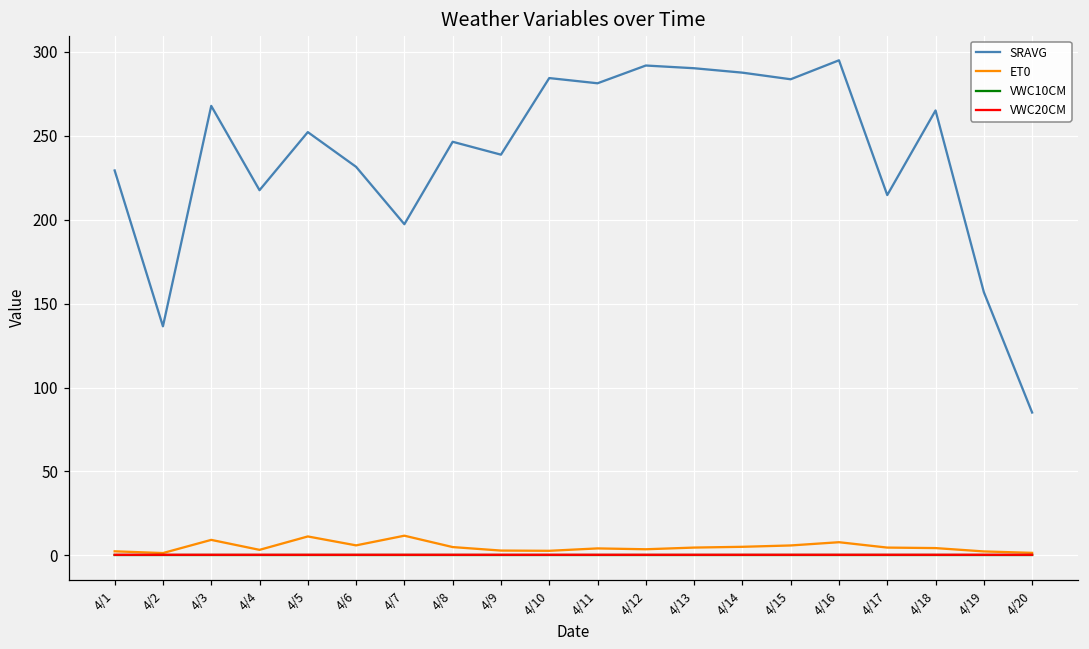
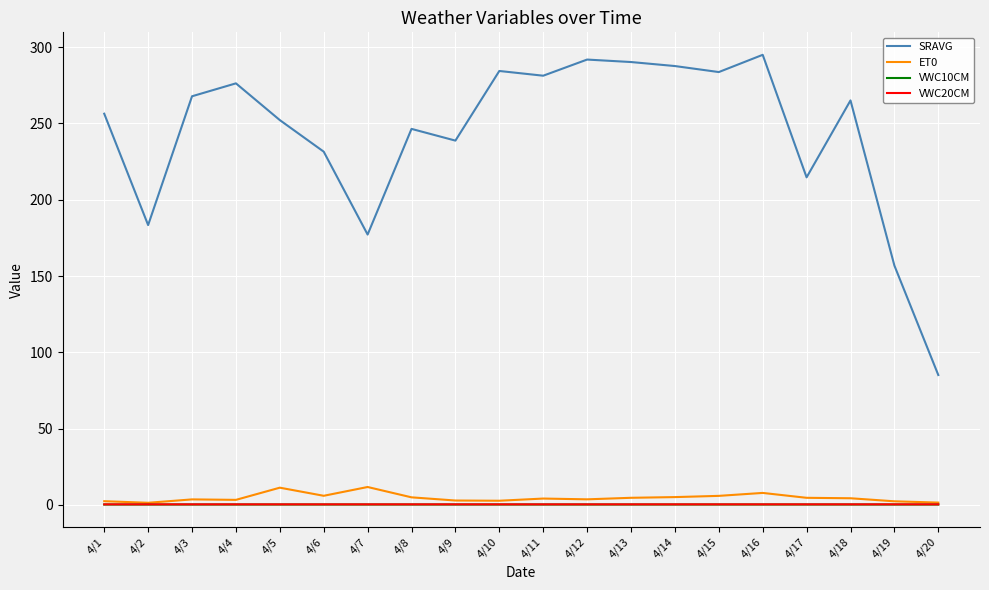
  {
    "SRAVG": {
-     "4/1": 229,
-     "4/2": 136,
+     "4/1": 256,
+     "4/2": 183,
      "4/3": 268,
-     "4/4": 218,
+     "4/4": 276,
      "4/5": 252,
      "4/6": 232,
-     "4/7": 197,
+     "4/7": 177,
      "4/8": 246,
      "4/9": 239,
      "4/10": 284,
      "4/11": 281,
      "4/12": 292,
      "4/13": 290,
      "4/14": 288,
      "4/15": 284,
      "4/16": 295,
      "4/17": 215,
      "4/18": 265,
      "4/19": 157,
      "4/20": 85
    },
    "ET0": {
      "4/1": 2,
-     "4/3": 9,
+     "4/3": 4,
      "4/4": 3,
      "4/5": 11,
      "4/6": 6,
      "4/7": 12,
      "4/8": 5,
      "4/9": 3,
      "4/10": 3,
      "4/11": 4,
      "4/12": 4,
      "4/13": 5,
      "4/14": 5,
      "4/15": 6,
      "4/16": 8,
      "4/17": 5,
      "4/18": 4,
      "4/19": 2
    },
    "VWC20CM": {
      "4/1": 0,
      "4/3": 0,
      "4/4": 0,
      "4/5": 0,
      "4/6": 0,
      "4/7": 0,
      "4/8": 0,
      "4/9": 0,
      "4/10": 0,
      "4/11": 0,
      "4/12": 0,
      "4/13": 0,
      "4/14": 0,
      "4/15": 0,
      "4/16": 0,
      "4/17": 0,
      "4/18": 0,
      "4/19": 0
    }
  }
